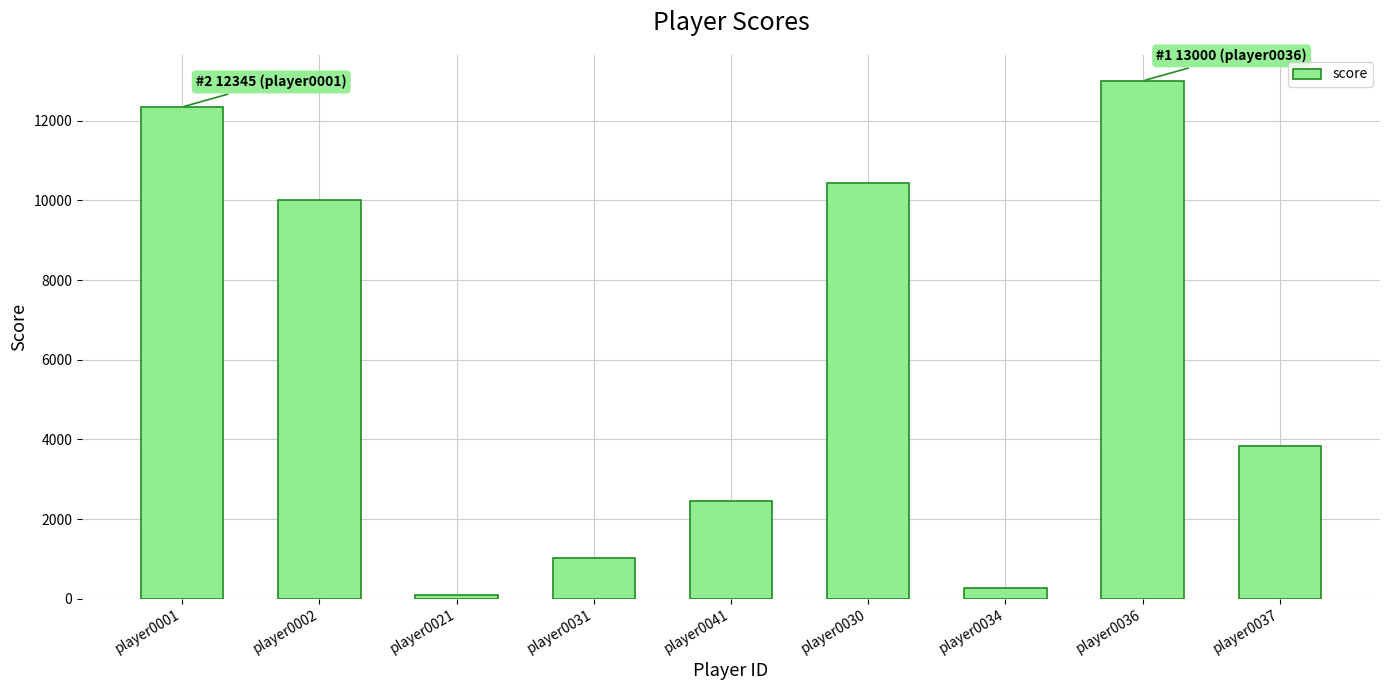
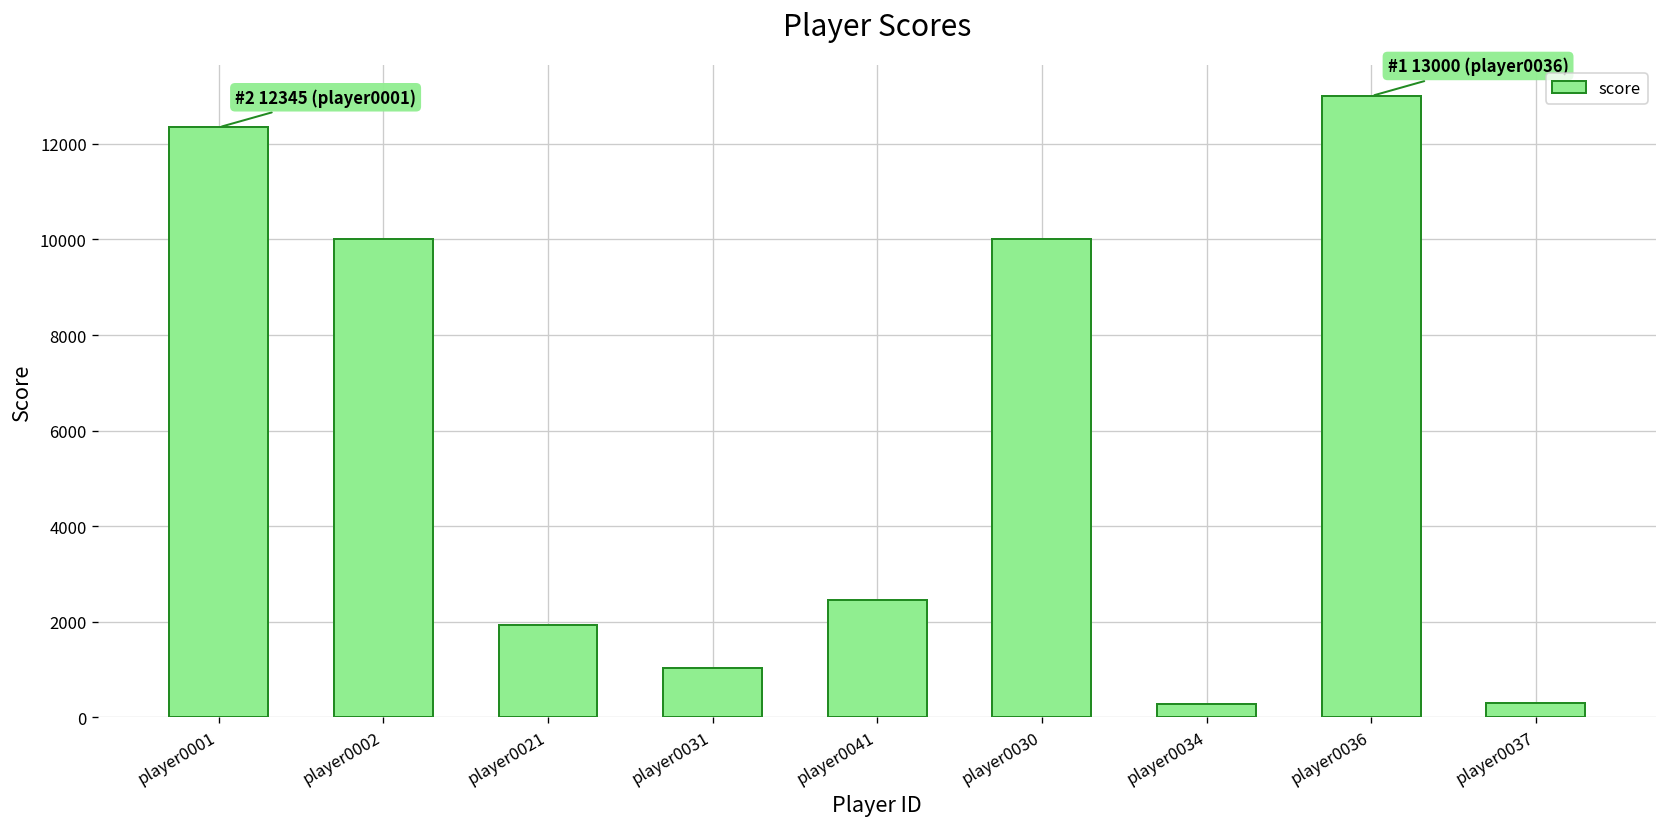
  {
    "player0002": 10000,
-   "player0021": 100,
+   "player0021": 1900,
    "player0031": 1000,
    "player0041": 2500,
-   "player0030": 10400,
+   "player0030": 10000,
    "player0034": 300,
-   "player0037": 3800
+   "player0037": 300
  }
